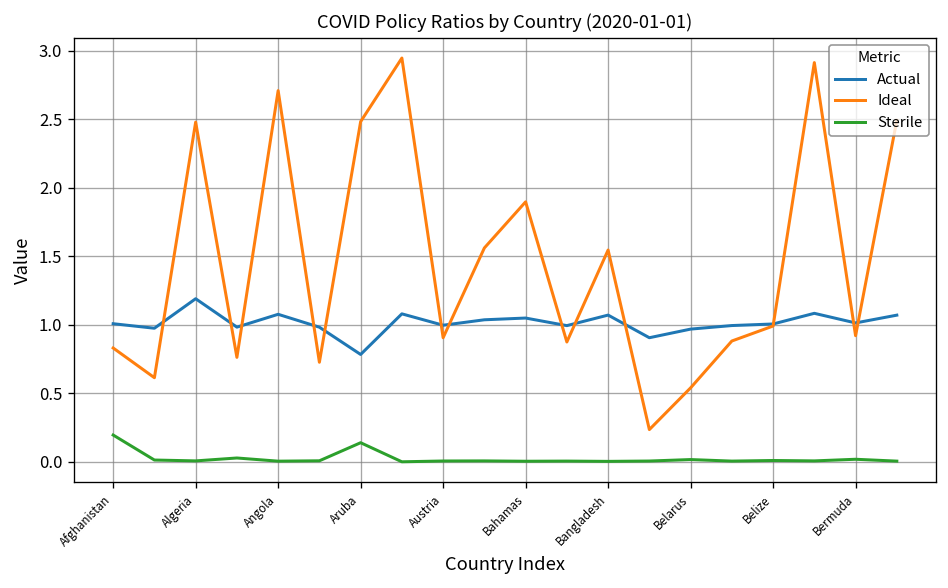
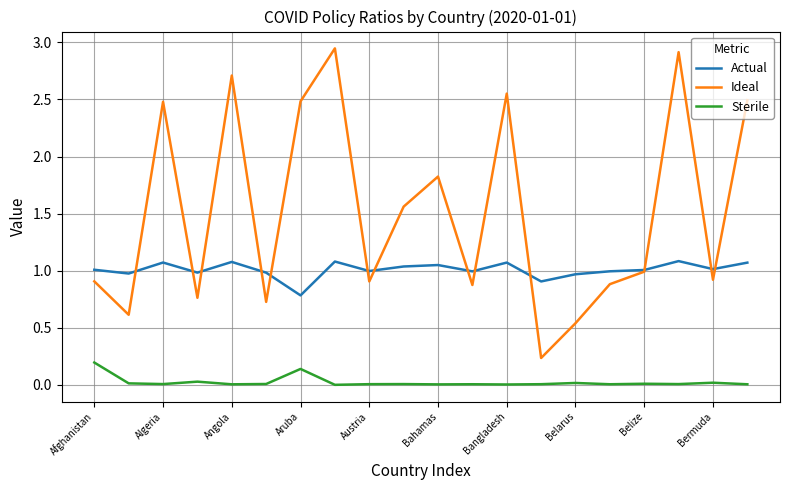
  {
    "Actual": {
      "Afghanistan": 1.01,
-     "Algeria": 1.19,
+     "Algeria": 1.07,
      "Angola": 1.08,
      "Aruba": 0.78,
      "Austria": 1.00,
      "Bahamas": 1.05,
      "Bangladesh": 1.07,
      "Belarus": 0.97,
      "Bermuda": 1.01
    },
    "Ideal": {
-     "Afghanistan": 0.83,
+     "Afghanistan": 0.91,
      "Algeria": 2.48,
      "Angola": 2.71,
      "Aruba": 2.48,
      "Austria": 0.91,
-     "Bahamas": 1.90,
-     "Bangladesh": 1.55,
+     "Bahamas": 1.82,
+     "Bangladesh": 2.55,
      "Belarus": 0.54,
      "Bermuda": 0.92
    },
    "Sterile": {
      "Afghanistan": 0.20,
      "Algeria": 0.01,
      "Angola": 0.00,
      "Aruba": 0.14,
      "Austria": 0.01,
      "Bahamas": 0.00,
      "Bangladesh": 0.00,
      "Belarus": 0.02,
      "Belize": 0.01,
      "Bermuda": 0.02
    }
  }
